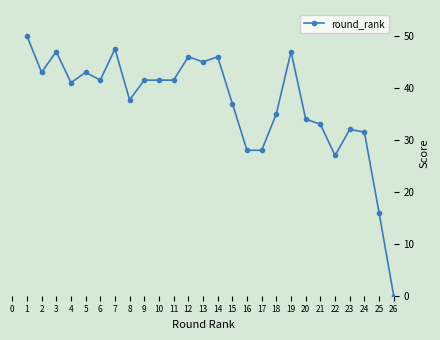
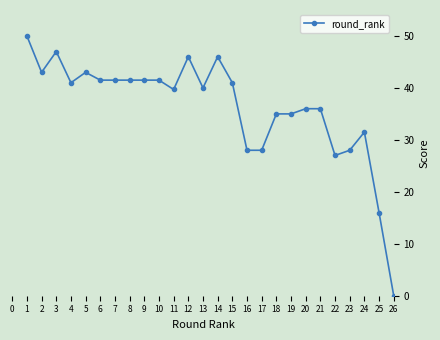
  {
    "1": 50,
    "2": 43,
    "3": 47,
    "4": 41,
    "5": 43,
    "6": 42,
-   "7": 48,
-   "8": 38,
+   "7": 42,
+   "8": 42,
    "9": 42,
    "10": 42,
-   "11": 42,
+   "11": 40,
    "12": 46,
-   "13": 45,
+   "13": 40,
    "14": 46,
-   "15": 37,
+   "15": 41,
    "16": 28,
    "17": 28,
    "18": 35,
-   "19": 47,
-   "20": 34,
-   "21": 33,
+   "19": 35,
+   "20": 36,
+   "21": 36,
    "22": 27,
-   "23": 32,
+   "23": 28,
    "24": 32,
    "25": 16,
    "26": 0
  }
